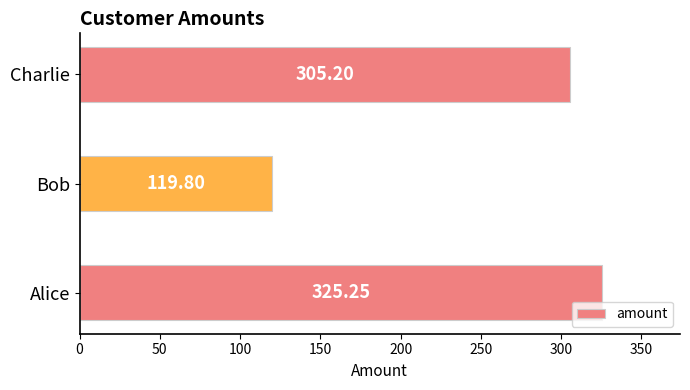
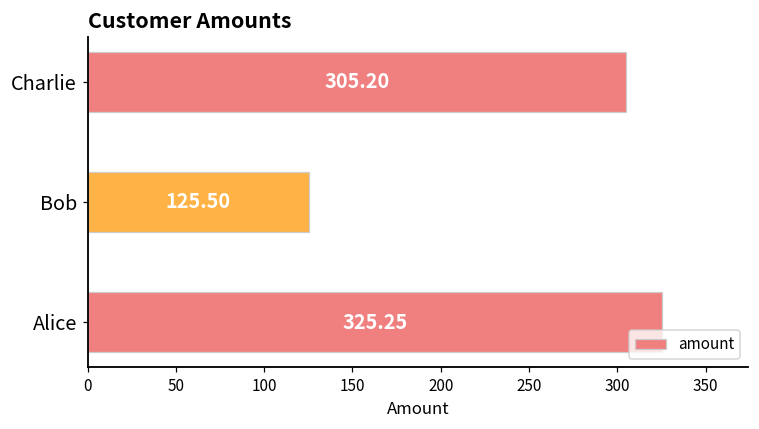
  {
    "Charlie": 305.20,
-   "Bob": 119.80,
+   "Bob": 125.50,
    "Alice": 325.25
  }
